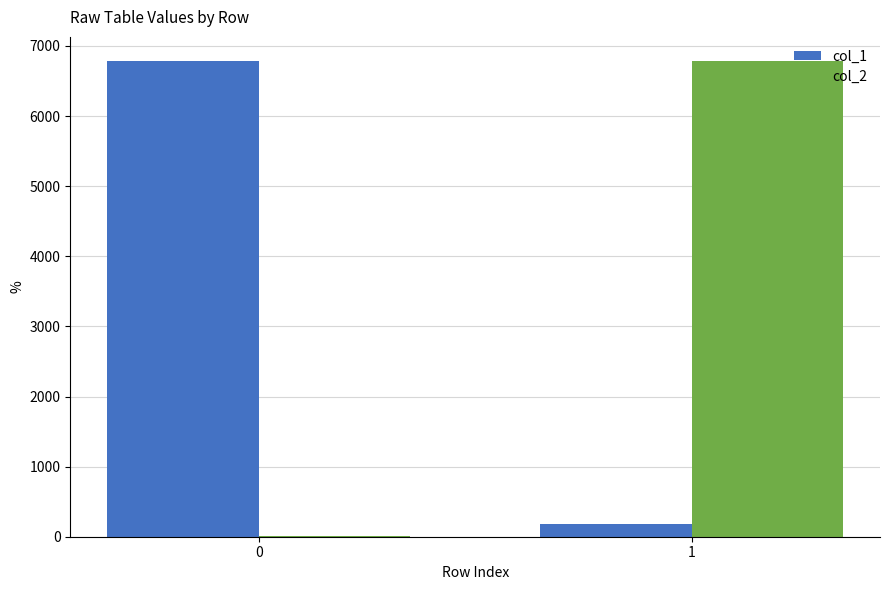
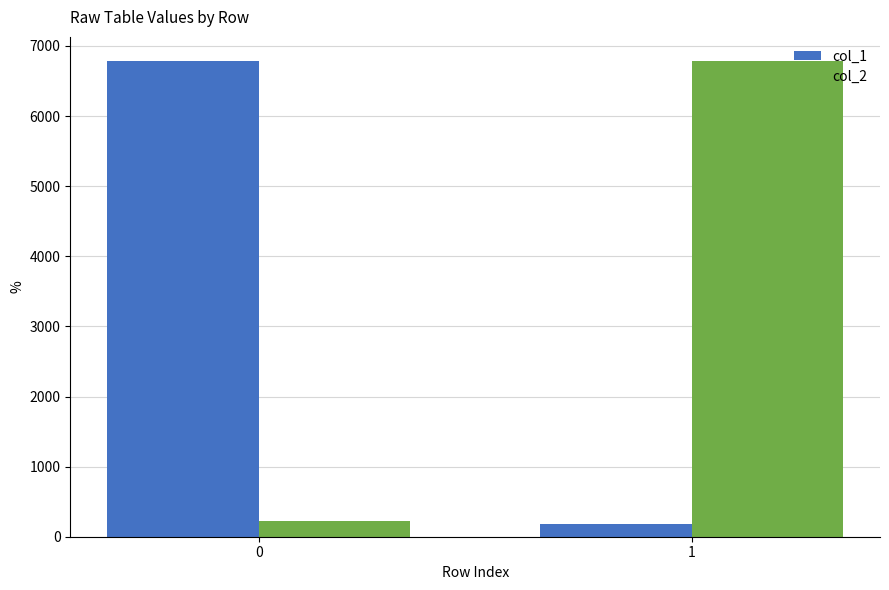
  {
    "col_1": {
      "0": 6800,
      "1": 200
    },
    "col_2": {
-     "0": 0,
+     "0": 200,
      "1": 6800
    }
  }
